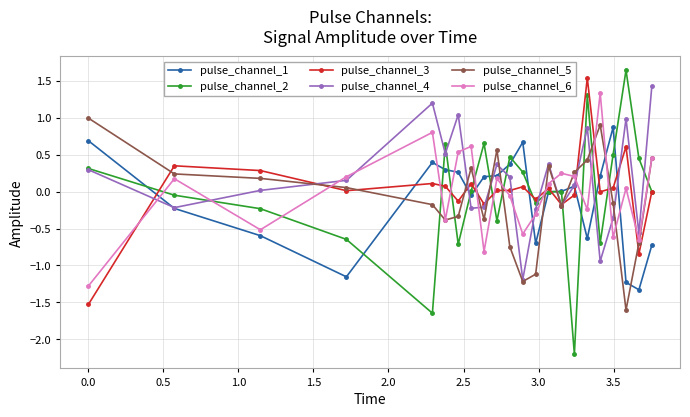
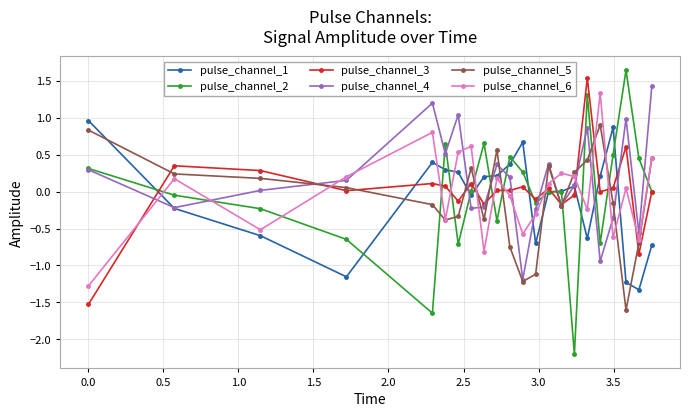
  {
    "pulse_channel_1": {
-     "0.0": 0.7
+     "0.0": 1.0
    },
    "pulse_channel_3": {
      "0.0": -1.5
    },
    "pulse_channel_5": {
-     "0.0": 1.0
+     "0.0": 0.8
    },
    "pulse_channel_6": {
      "0.0": -1.3
    }
  }
